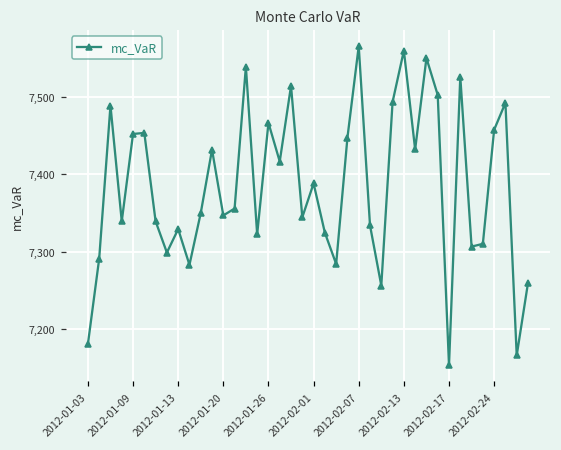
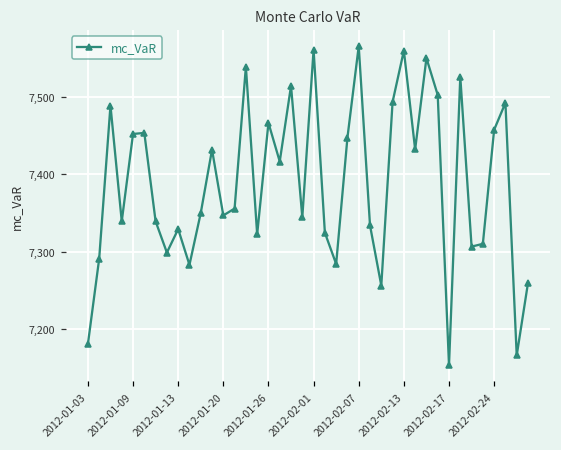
  {
    "2012-01-03": "7,180",
    "2012-01-09": "7,450",
    "2012-01-13": "7,330",
    "2012-01-20": "7,350",
    "2012-01-26": "7,470",
-   "2012-02-01": "7,390",
+   "2012-02-01": "7,560",
    "2012-02-07": "7,570",
    "2012-02-13": "7,560",
    "2012-02-17": "7,150",
    "2012-02-24": "7,460"
  }
